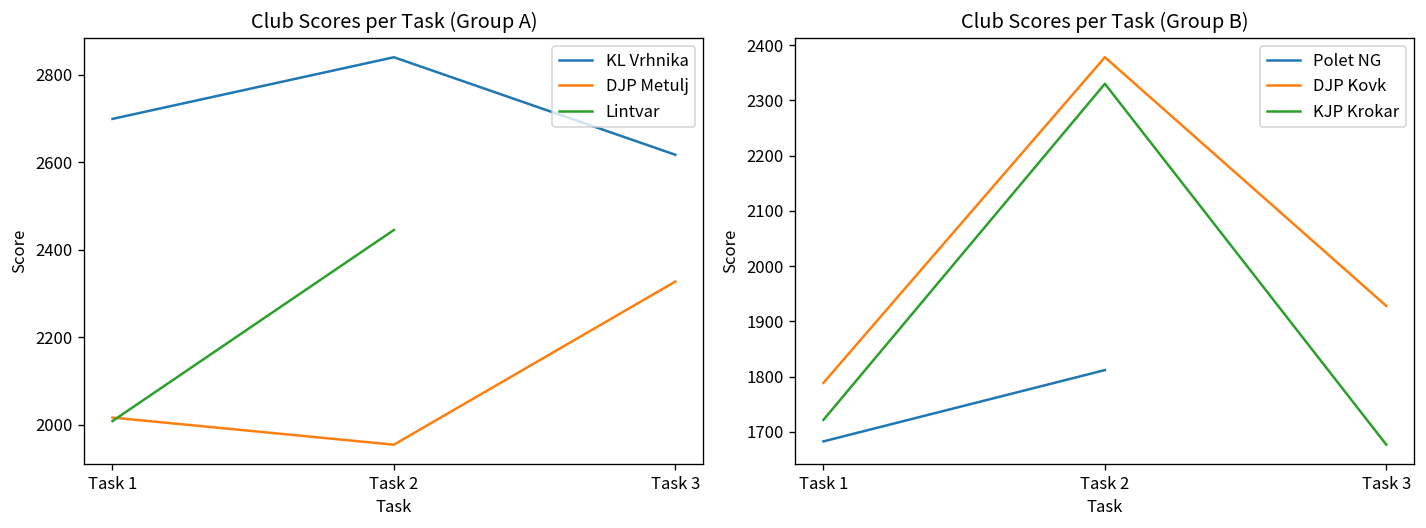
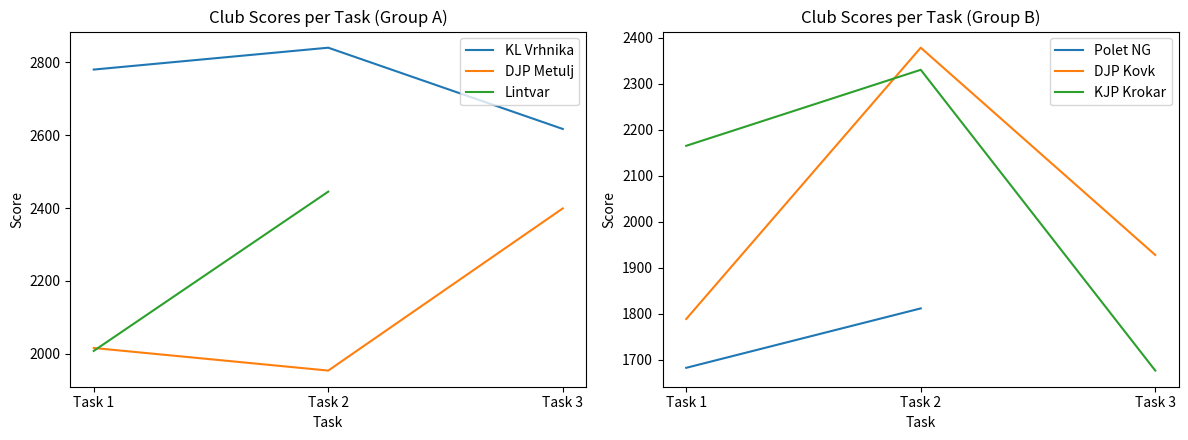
  {
    "Club Scores per Task (Group A)": {
      "KL Vrhnika": {
-       "Task 1": 2700,
+       "Task 1": 2780,
        "Task 2": 2840,
        "Task 3": 2620
      },
      "DJP Metulj": {
        "Task 1": 2020,
        "Task 2": 1950,
-       "Task 3": 2330
+       "Task 3": 2400
      },
      "Lintvar": {
        "Task 1": 2010,
        "Task 2": 2450
      }
    },
    "Club Scores per Task (Group B)": {
      "Polet NG": {
        "Task 1": 1680,
        "Task 2": 1810
      },
      "DJP Kovk": {
        "Task 1": 1790,
        "Task 2": 2380,
        "Task 3": 1930
      },
      "KJP Krokar": {
-       "Task 1": 1720,
+       "Task 1": 2170,
        "Task 2": 2330,
        "Task 3": 1680
      }
    }
  }
